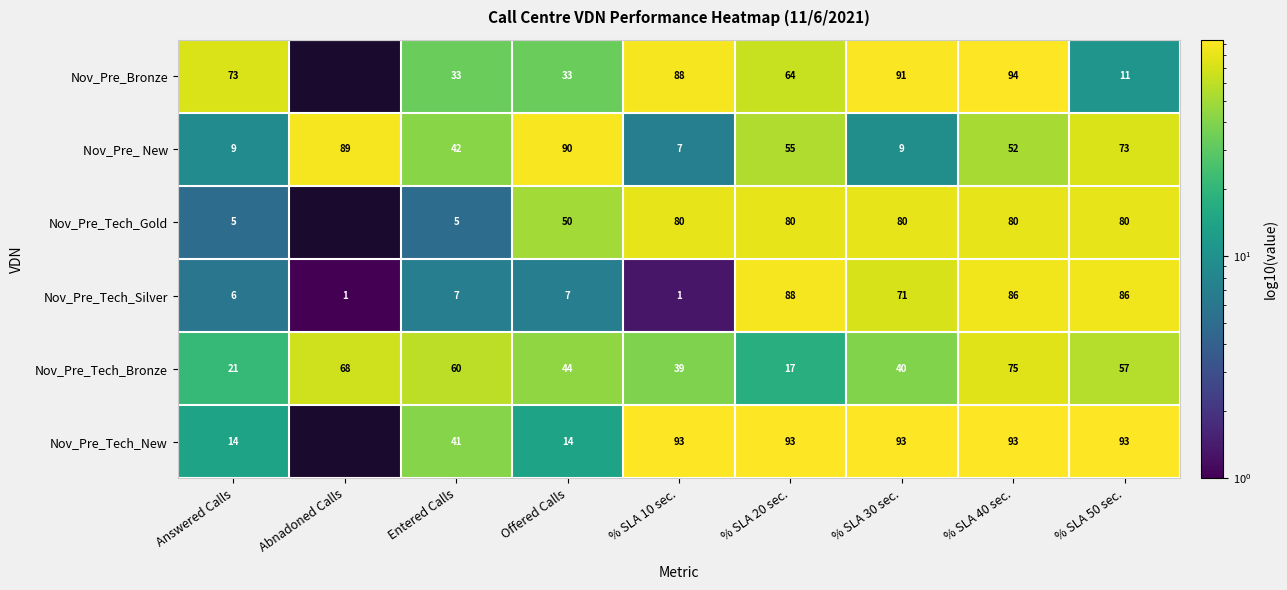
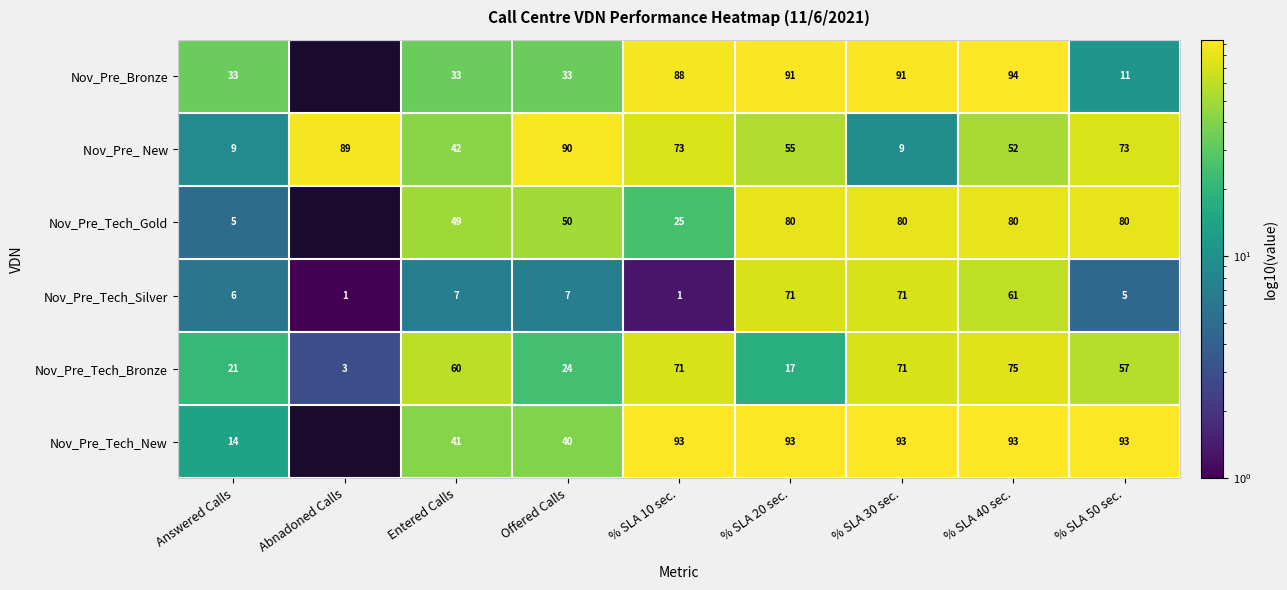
  {
    "Nov_Pre_Bronze": {
-     "Answered Calls": 73,
+     "Answered Calls": 33,
      "Entered Calls": 33,
      "Offered Calls": 33,
      "% SLA 10 sec.": 88,
-     "% SLA 20 sec.": 64,
+     "% SLA 20 sec.": 91,
      "% SLA 30 sec.": 91,
      "% SLA 40 sec.": 94,
      "% SLA 50 sec.": 11
    },
    "Nov_Pre_ New": {
      "Answered Calls": 9,
      "Abnadoned Calls": 89,
      "Entered Calls": 42,
      "Offered Calls": 90,
-     "% SLA 10 sec.": 7,
+     "% SLA 10 sec.": 73,
      "% SLA 20 sec.": 55,
      "% SLA 30 sec.": 9,
      "% SLA 40 sec.": 52,
      "% SLA 50 sec.": 73
    },
    "Nov_Pre_Tech_Gold": {
      "Answered Calls": 5,
-     "Entered Calls": 5,
+     "Entered Calls": 49,
      "Offered Calls": 50,
-     "% SLA 10 sec.": 80,
+     "% SLA 10 sec.": 25,
      "% SLA 20 sec.": 80,
      "% SLA 30 sec.": 80,
      "% SLA 40 sec.": 80,
      "% SLA 50 sec.": 80
    },
    "Nov_Pre_Tech_Silver": {
      "Answered Calls": 6,
      "Abnadoned Calls": 1,
      "Entered Calls": 7,
      "Offered Calls": 7,
      "% SLA 10 sec.": 1,
-     "% SLA 20 sec.": 88,
+     "% SLA 20 sec.": 71,
      "% SLA 30 sec.": 71,
-     "% SLA 40 sec.": 86,
-     "% SLA 50 sec.": 86
+     "% SLA 40 sec.": 61,
+     "% SLA 50 sec.": 5
    },
    "Nov_Pre_Tech_Bronze": {
      "Answered Calls": 21,
-     "Abnadoned Calls": 68,
+     "Abnadoned Calls": 3,
      "Entered Calls": 60,
-     "Offered Calls": 44,
-     "% SLA 10 sec.": 39,
+     "Offered Calls": 24,
+     "% SLA 10 sec.": 71,
      "% SLA 20 sec.": 17,
-     "% SLA 30 sec.": 40,
+     "% SLA 30 sec.": 71,
      "% SLA 40 sec.": 75,
      "% SLA 50 sec.": 57
    },
    "Nov_Pre_Tech_New": {
      "Answered Calls": 14,
      "Entered Calls": 41,
-     "Offered Calls": 14,
+     "Offered Calls": 40,
      "% SLA 10 sec.": 93,
      "% SLA 20 sec.": 93,
      "% SLA 30 sec.": 93,
      "% SLA 40 sec.": 93,
      "% SLA 50 sec.": 93
    }
  }
